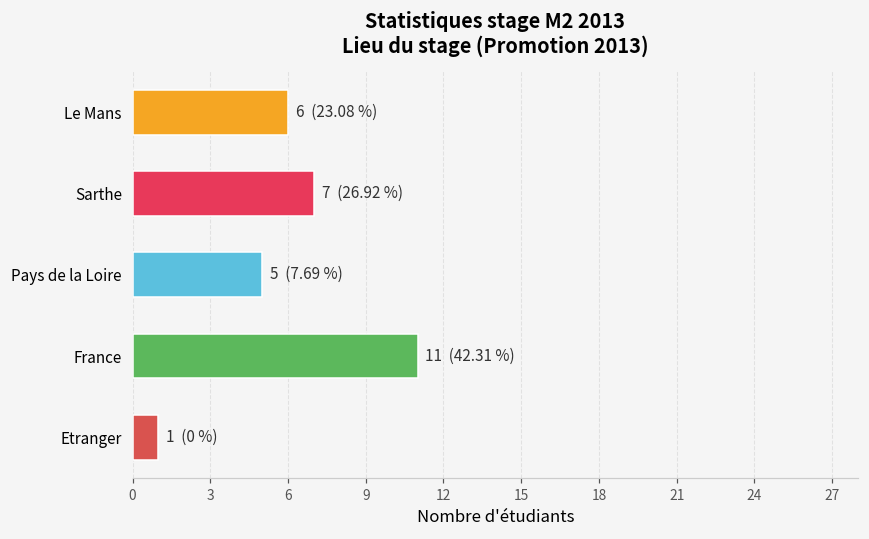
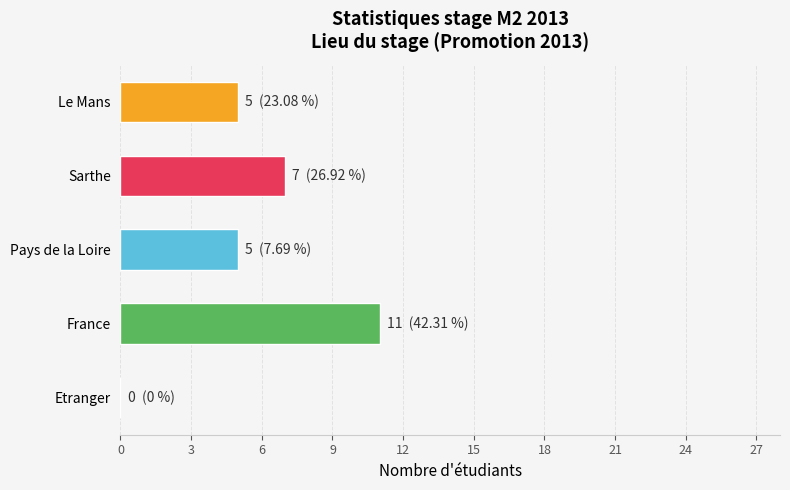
  {
-   "Le Mans": 6,
+   "Le Mans": 5,
    "Sarthe": 7,
    "Pays de la Loire": 5,
    "France": 11,
-   "Etranger": 1
+   "Etranger": 0
  }
